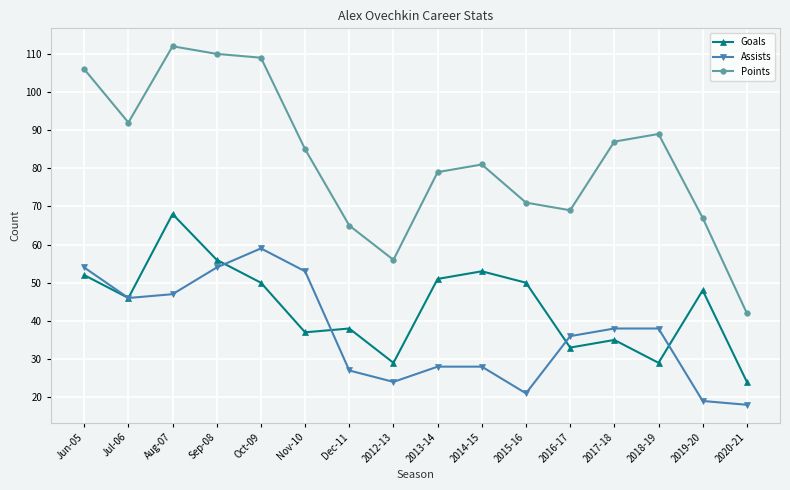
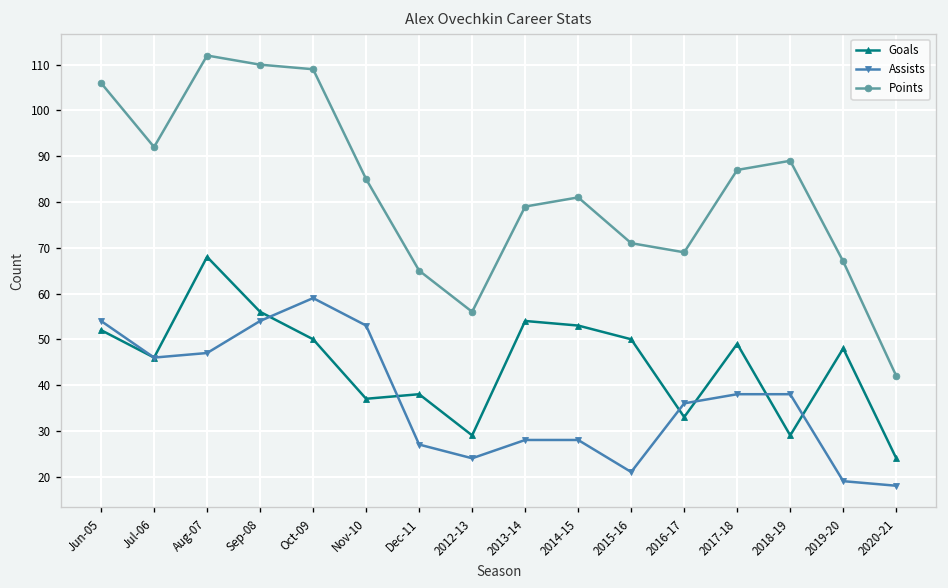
  {
    "Goals": {
      "Jun-05": 52,
      "Aug-07": 68,
      "Sep-08": 56,
      "Oct-09": 50,
      "Nov-10": 37,
      "Dec-11": 38,
      "2012-13": 29,
-     "2013-14": 51,
+     "2013-14": 54,
      "2014-15": 53,
      "2015-16": 50,
      "2016-17": 33,
-     "2017-18": 35,
+     "2017-18": 49,
      "2018-19": 29,
      "2019-20": 48,
      "2020-21": 24
    }
  }
